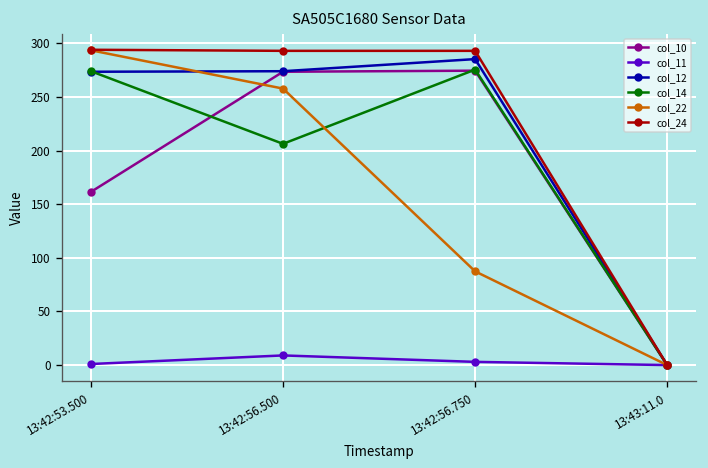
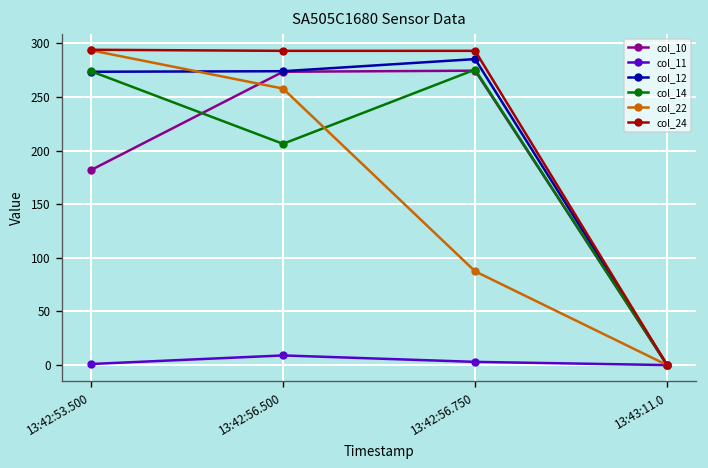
  {
    "col_10": {
-     "13:42:53.500": 160
+     "13:42:53.500": 180
    },
    "col_11": {
      "13:42:53.500": 0,
      "13:42:56.500": 10,
      "13:42:56.750": 0
    },
    "col_12": {
      "13:42:56.750": 290
    },
    "col_14": {
      "13:42:56.500": 210
    },
    "col_22": {
      "13:42:56.500": 260,
      "13:42:56.750": 90
    },
    "col_24": {
      "13:42:56.500": 290,
      "13:42:56.750": 290
    }
  }
